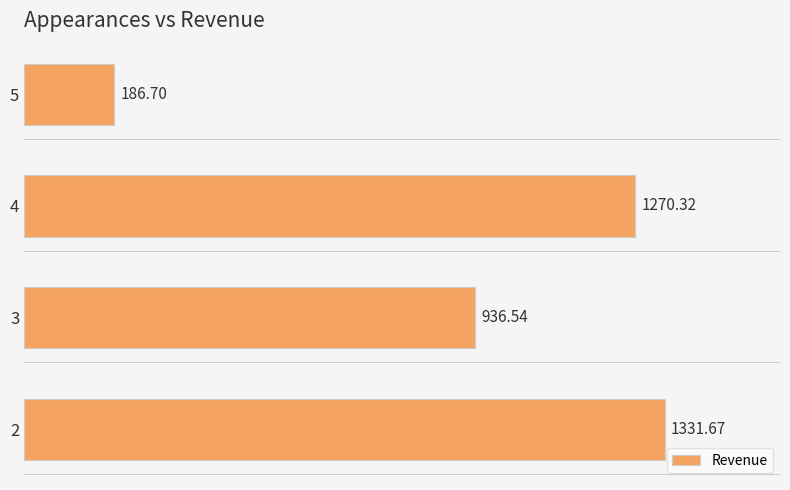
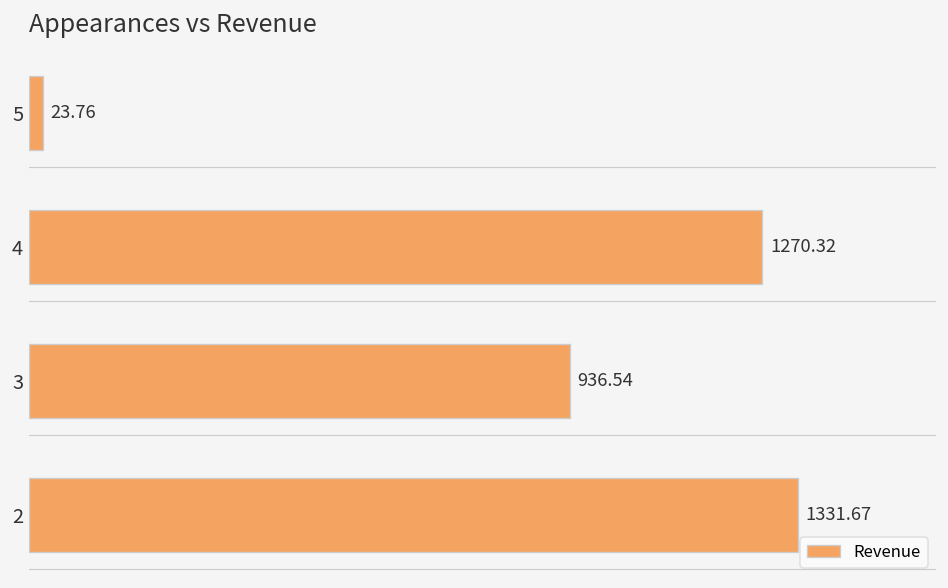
  {
-   "5": 186.70,
+   "5": 23.76,
    "4": 1270.32,
    "3": 936.54,
    "2": 1331.67
  }
